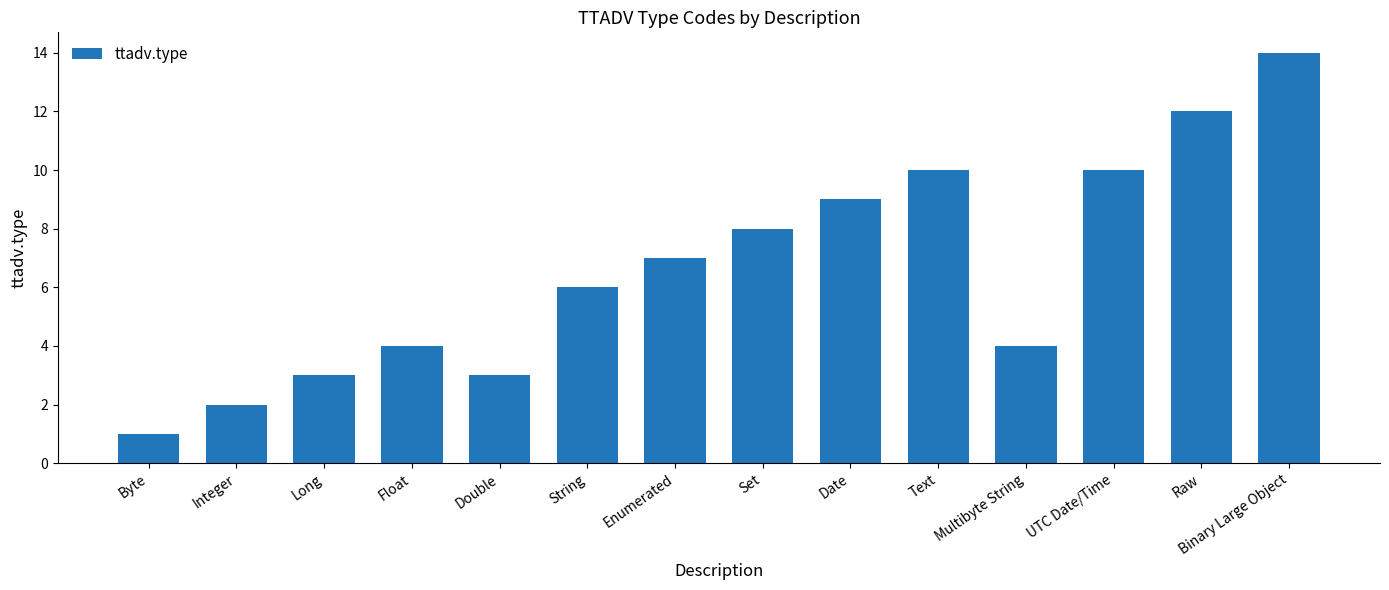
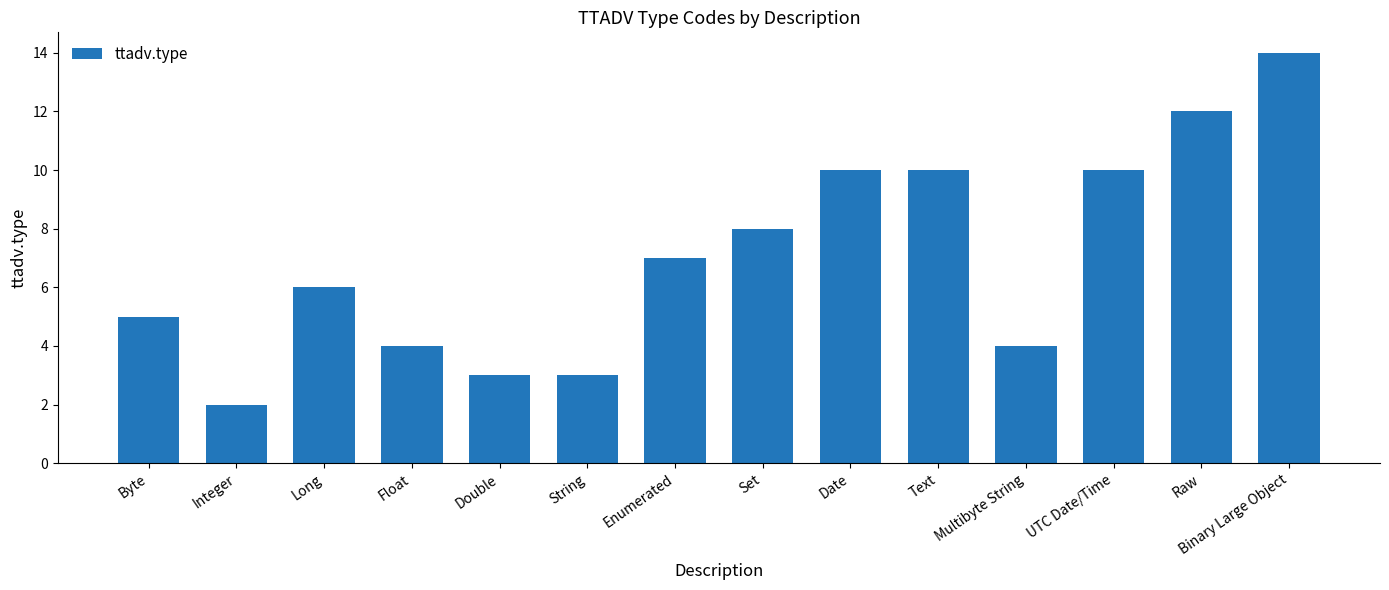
  {
-   "Byte": 1,
+   "Byte": 5,
    "Integer": 2,
-   "Long": 3,
+   "Long": 6,
    "Float": 4,
    "Double": 3,
-   "String": 6,
+   "String": 3,
    "Enumerated": 7,
    "Set": 8,
-   "Date": 9,
+   "Date": 10,
    "Text": 10,
    "Multibyte String": 4,
    "UTC Date/Time": 10,
    "Raw": 12,
    "Binary Large Object": 14
  }
